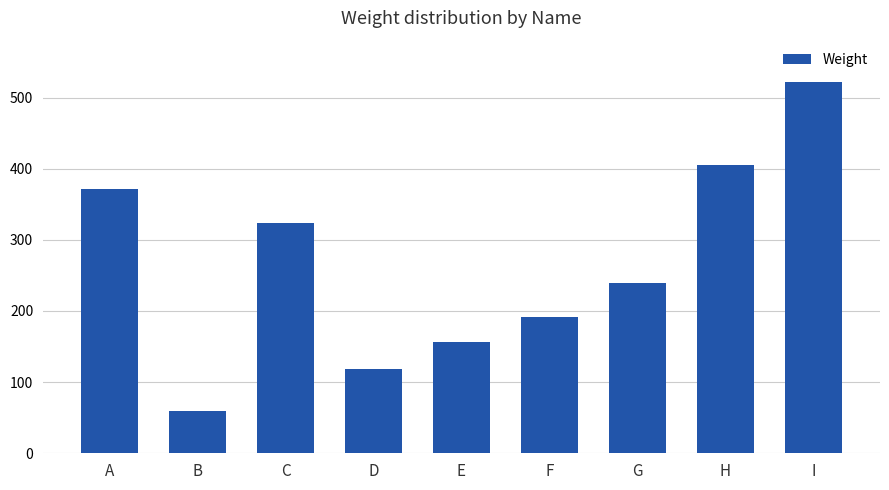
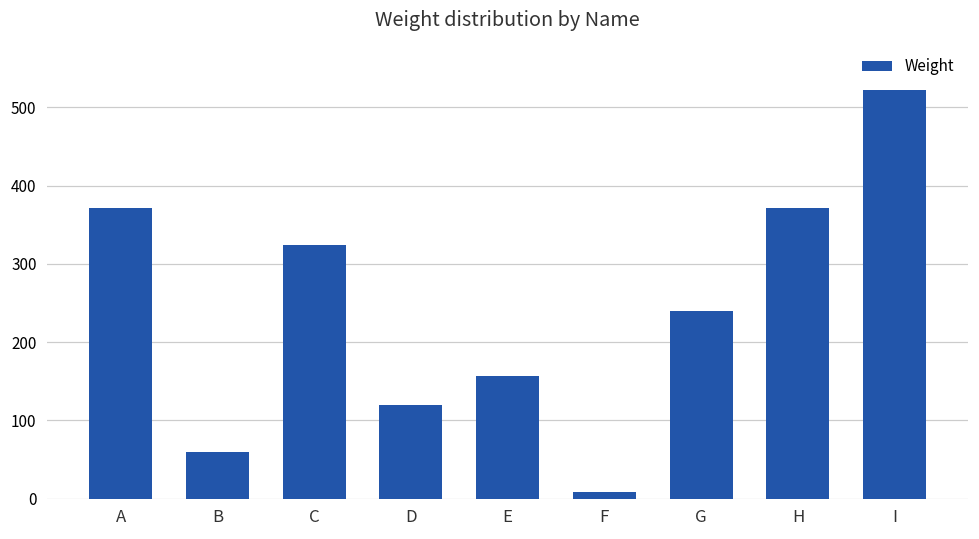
  {
    "A": 370,
    "B": 60,
    "C": 320,
    "D": 120,
    "E": 160,
-   "F": 190,
+   "F": 10,
    "G": 240,
-   "H": 410,
+   "H": 370,
    "I": 520
  }
